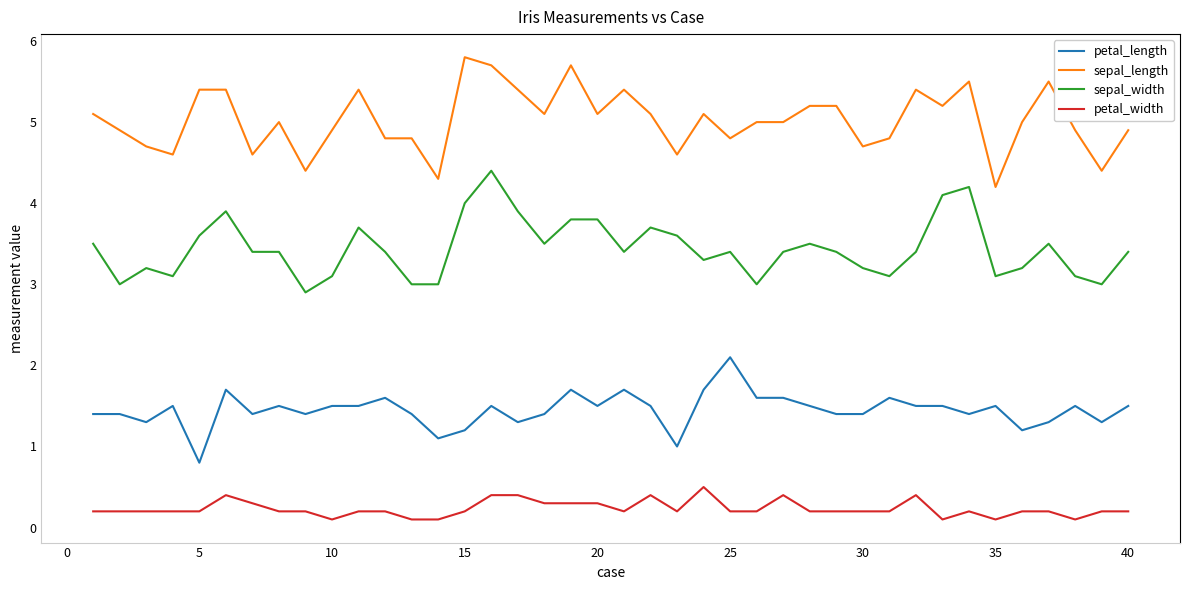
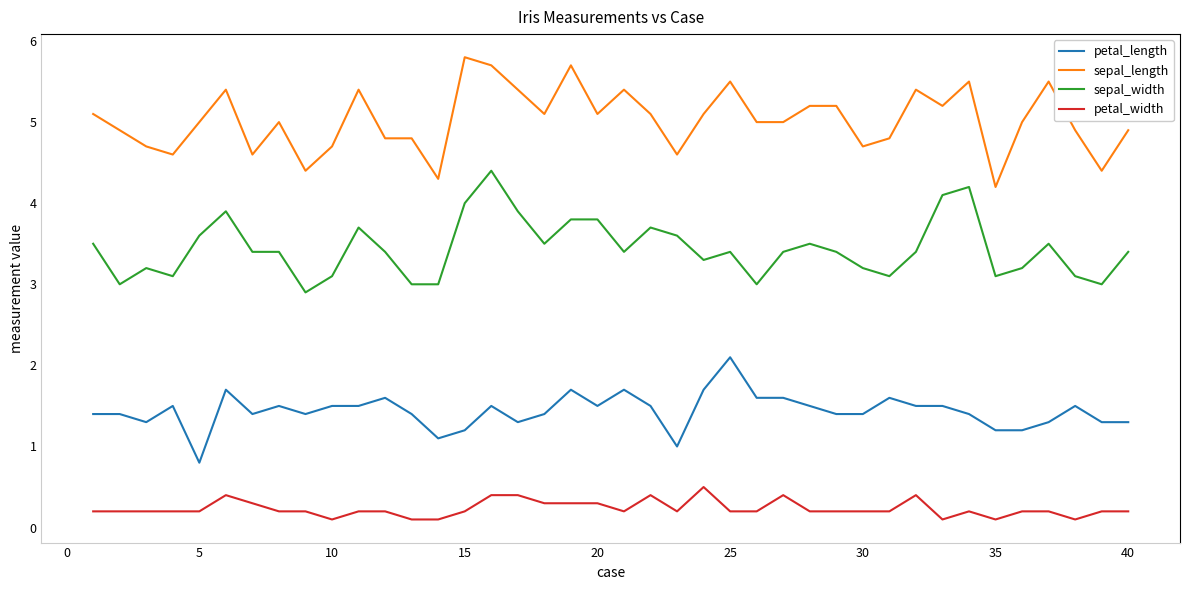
  {
    "petal_length": {
      "5": 0.8,
      "10": 1.5,
      "15": 1.2,
      "20": 1.5,
      "25": 2.1,
      "30": 1.4,
-     "35": 1.5,
-     "40": 1.5
+     "35": 1.2,
+     "40": 1.3
    },
    "sepal_length": {
-     "5": 5.4,
-     "10": 4.9,
+     "5": 5.0,
+     "10": 4.7,
      "15": 5.8,
      "20": 5.1,
-     "25": 4.8,
+     "25": 5.5,
      "30": 4.7,
      "35": 4.2,
      "40": 4.9
    },
    "sepal_width": {
      "5": 3.6,
      "10": 3.1,
      "15": 4.0,
      "20": 3.8,
      "25": 3.4,
      "30": 3.2,
      "35": 3.1,
      "40": 3.4
    },
    "petal_width": {
      "5": 0.2,
      "10": 0.1,
      "15": 0.2,
      "20": 0.3,
      "25": 0.2,
      "30": 0.2,
      "35": 0.1,
      "40": 0.2
    }
  }
